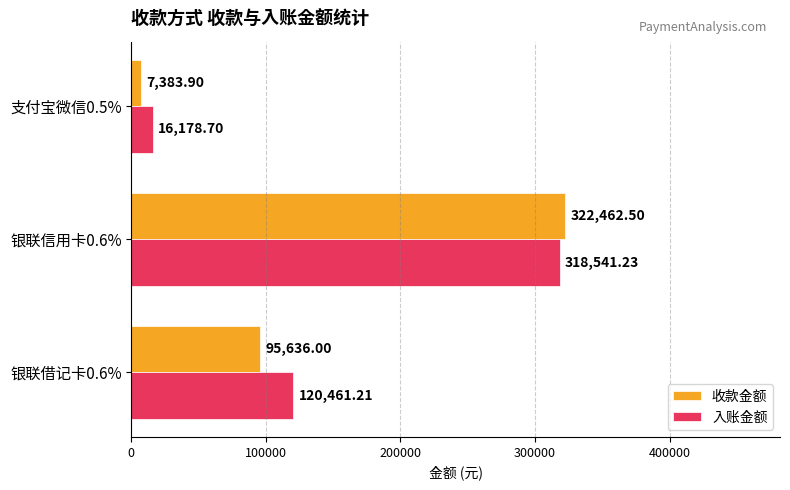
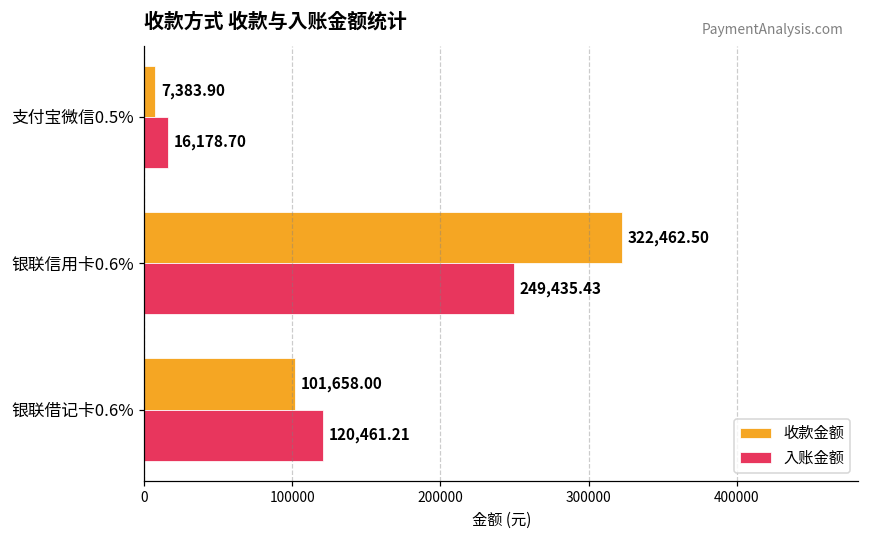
  {
    "收款金额": {
      "支付宝微信0.5%": "7,383.90",
      "银联信用卡0.6%": "322,462.50",
-     "银联借记卡0.6%": "95,636.00"
+     "银联借记卡0.6%": "101,658.00"
    },
    "入账金额": {
      "支付宝微信0.5%": "16,178.70",
-     "银联信用卡0.6%": "318,541.23",
+     "银联信用卡0.6%": "249,435.43",
      "银联借记卡0.6%": "120,461.21"
    }
  }
